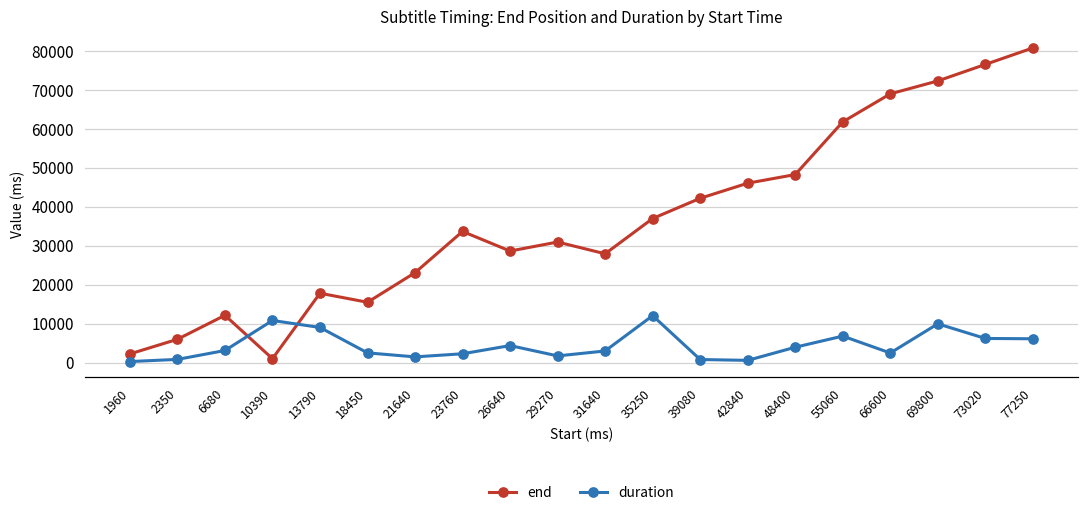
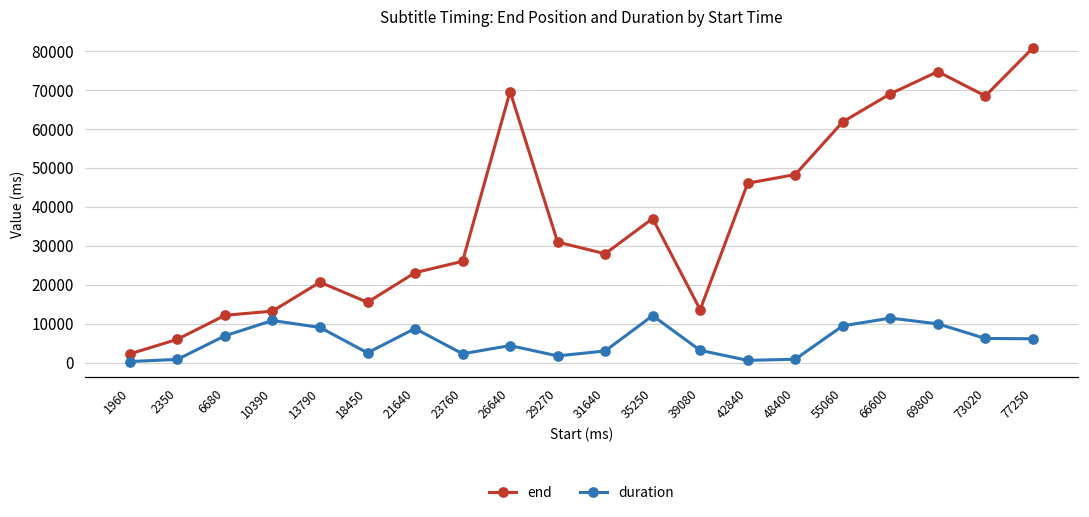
  {
    "end": {
      "1960": 2000,
      "2350": 6000,
      "6680": 12000,
-     "10390": 1000,
-     "13790": 18000,
+     "10390": 13000,
+     "13790": 21000,
      "18450": 15000,
      "21640": 23000,
-     "23760": 34000,
-     "26640": 29000,
+     "23760": 26000,
+     "26640": 70000,
      "29270": 31000,
      "31640": 28000,
      "35250": 37000,
-     "39080": 42000,
+     "39080": 14000,
      "42840": 46000,
      "48400": 48000,
      "55060": 62000,
      "66600": 69000,
-     "69800": 72000,
-     "73020": 77000,
+     "69800": 75000,
+     "73020": 69000,
      "77250": 81000
    },
    "duration": {
      "1960": 0,
      "2350": 1000,
-     "6680": 3000,
+     "6680": 7000,
      "10390": 11000,
      "13790": 9000,
      "18450": 2000,
-     "21640": 1000,
+     "21640": 9000,
      "23760": 2000,
      "26640": 4000,
      "29270": 2000,
      "31640": 3000,
      "35250": 12000,
-     "39080": 1000,
+     "39080": 3000,
      "42840": 1000,
-     "48400": 4000,
-     "55060": 7000,
-     "66600": 2000,
+     "48400": 1000,
+     "55060": 9000,
+     "66600": 11000,
      "69800": 10000,
      "73020": 6000,
      "77250": 6000
    }
  }
